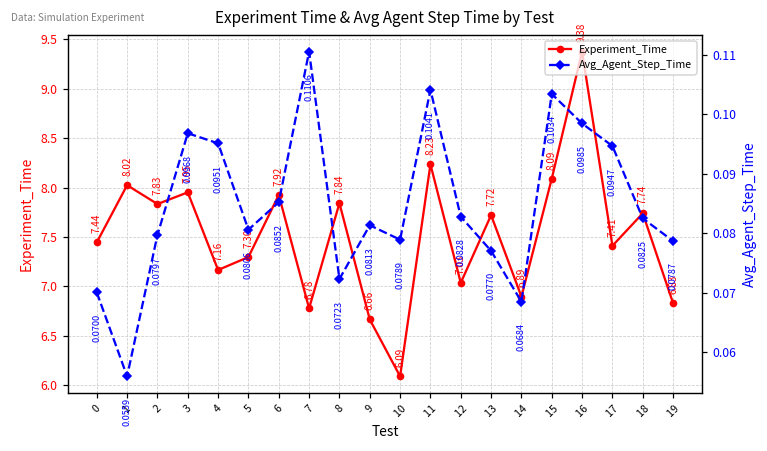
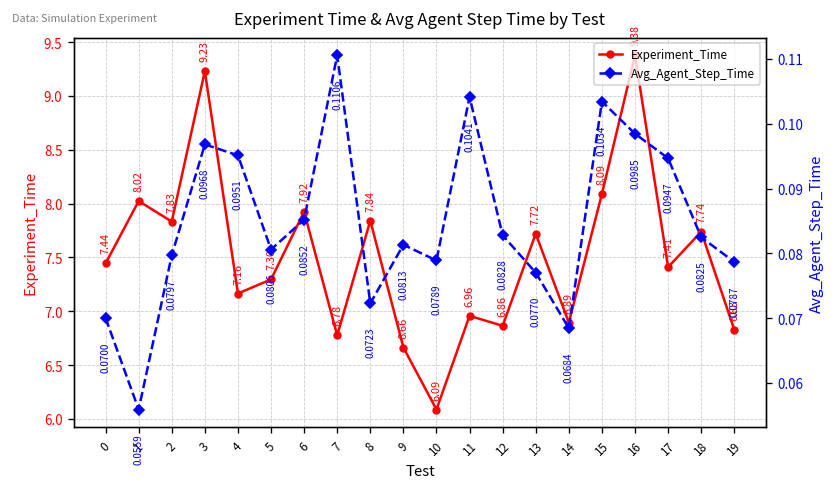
  {
    "Experiment_Time": {
      "0": 7.44,
      "1": 8.02,
      "2": 7.83,
-     "3": 7.95,
+     "3": 9.23,
      "4": 7.16,
      "6": 7.92,
      "7": 6.78,
      "8": 7.84,
      "9": 6.66,
      "10": 6.09,
-     "11": 8.23,
-     "12": 7.03,
+     "11": 6.96,
+     "12": 6.86,
      "13": 7.72,
      "14": 6.89,
      "15": 8.09,
      "17": 7.41,
      "18": 7.74
    },
    "Avg_Agent_Step_Time": {
      "0": 0.0700,
      "1": 0.0559,
      "2": 0.0797,
      "4": 0.0951,
      "6": 0.0852,
      "7": 0.1106,
      "8": 0.0723,
      "9": 0.0813,
      "10": 0.0789,
      "11": 0.1041,
      "13": 0.0770,
      "14": 0.0684,
      "15": 0.1034,
      "16": 0.0985,
      "17": 0.0947,
      "18": 0.0825
    }
  }
